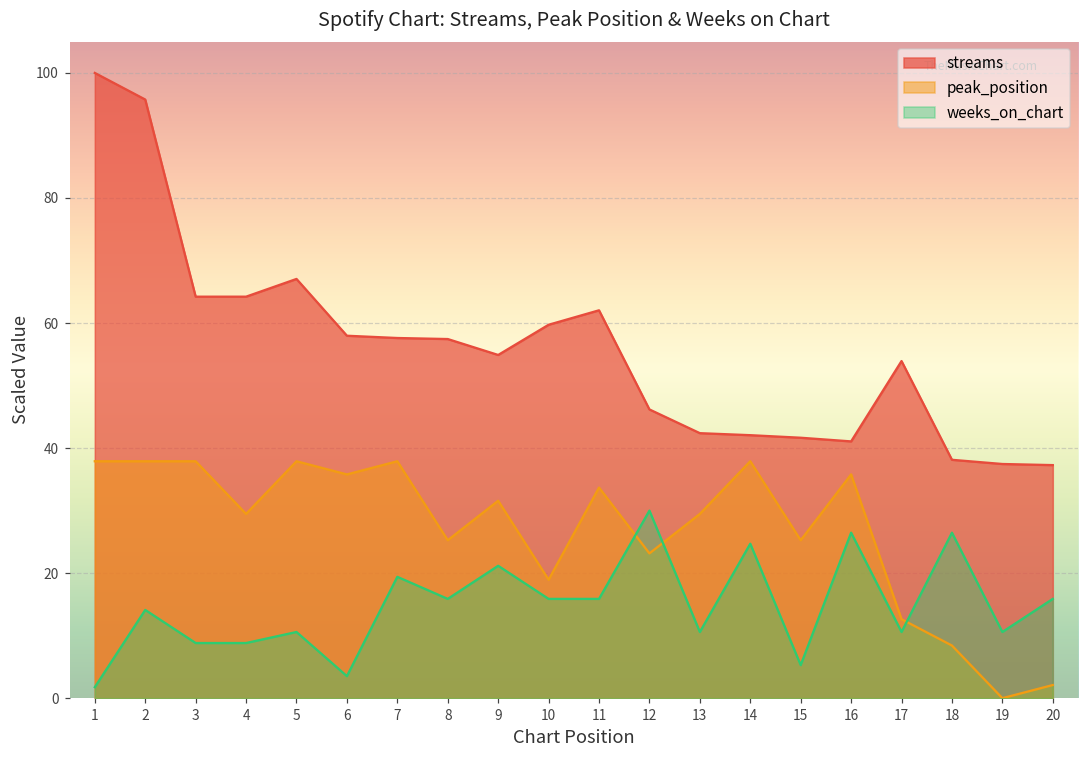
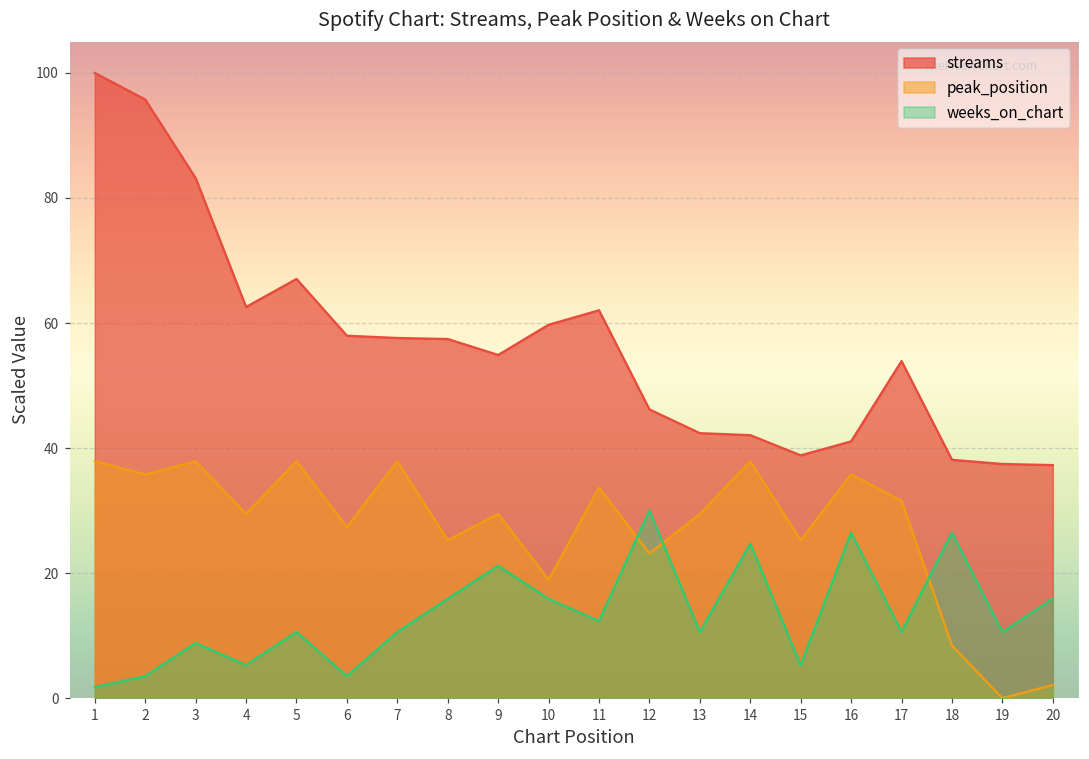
  {
    "streams": {
      "1": 100,
      "2": 96,
-     "3": 64,
-     "4": 64,
+     "3": 83,
+     "4": 63,
      "5": 67,
      "6": 58,
      "7": 58,
      "8": 57,
      "9": 55,
      "10": 60,
      "11": 62,
      "12": 46,
      "13": 42,
      "14": 42,
-     "15": 42,
+     "15": 39,
      "16": 41,
      "17": 54,
      "18": 38,
      "19": 37,
      "20": 37
    },
    "peak_position": {
      "1": 38,
-     "2": 38,
+     "2": 36,
      "3": 38,
      "4": 29,
      "5": 38,
-     "6": 36,
+     "6": 27,
      "7": 38,
      "8": 25,
-     "9": 32,
+     "9": 29,
      "10": 19,
      "11": 34,
      "12": 23,
      "13": 29,
      "14": 38,
      "15": 25,
      "16": 36,
-     "17": 13,
+     "17": 32,
      "18": 8,
      "19": 0,
      "20": 2
    },
    "weeks_on_chart": {
      "1": 2,
-     "2": 14,
+     "2": 4,
      "3": 9,
-     "4": 9,
+     "4": 5,
      "5": 11,
      "6": 4,
-     "7": 19,
+     "7": 11,
      "8": 16,
      "9": 21,
      "10": 16,
-     "11": 16,
+     "11": 12,
      "12": 30,
      "13": 11,
      "14": 25,
      "15": 5,
      "16": 26,
      "17": 11,
      "18": 26,
      "19": 11,
      "20": 16
    }
  }
